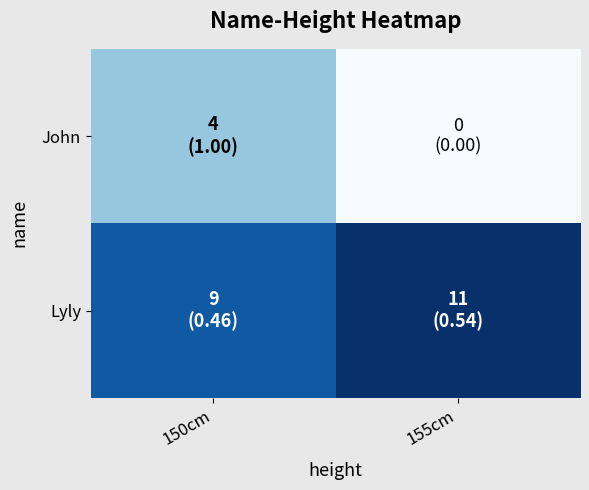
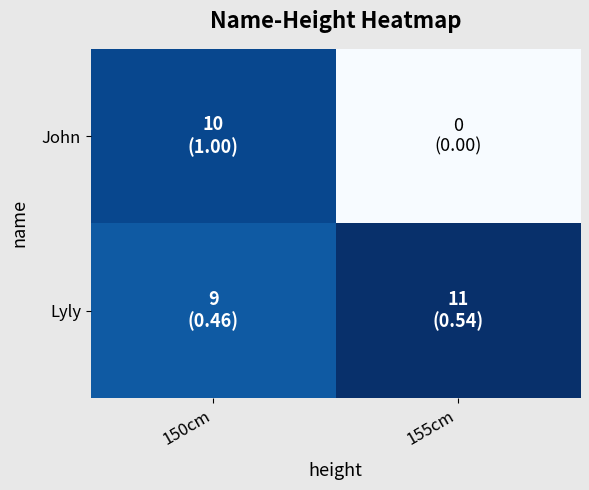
  {
    "John": {
-     "150cm": 4
+     "150cm": 10
    }
  }
